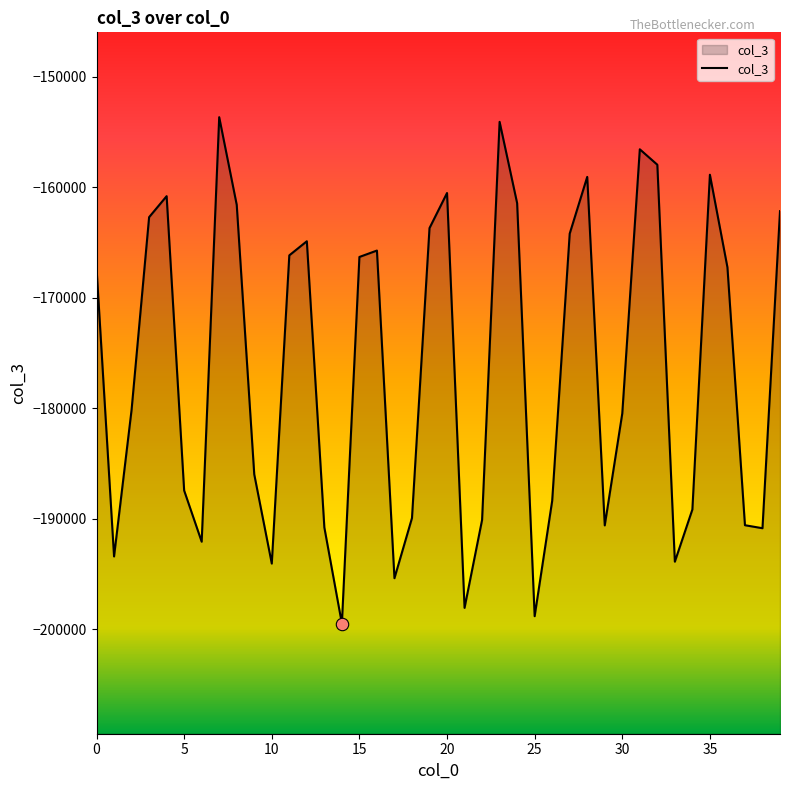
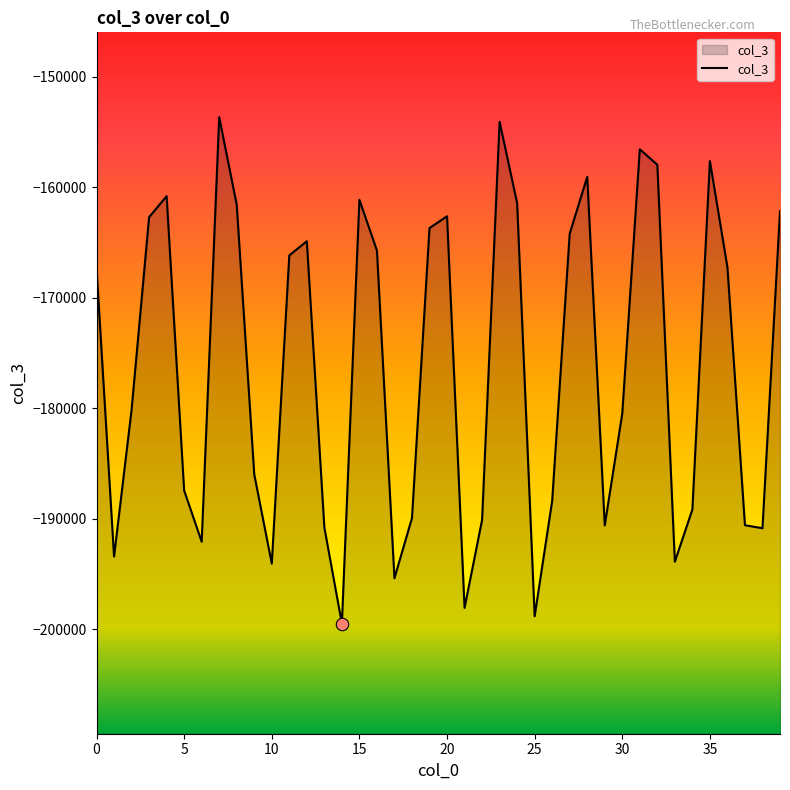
  {
    "col_3": {
      "0": -167300,
      "5": -187400,
      "10": -194100,
-     "15": -166300,
-     "20": -160500,
+     "15": -161100,
+     "20": -162600,
      "25": -198800,
      "30": -180500,
-     "35": -158800
+     "35": -157600
    }
  }
